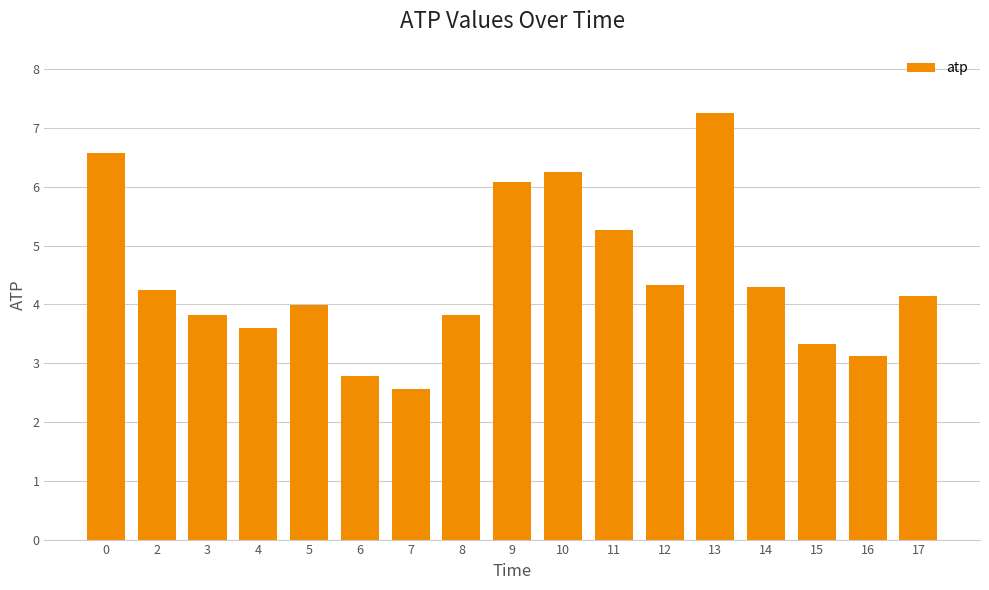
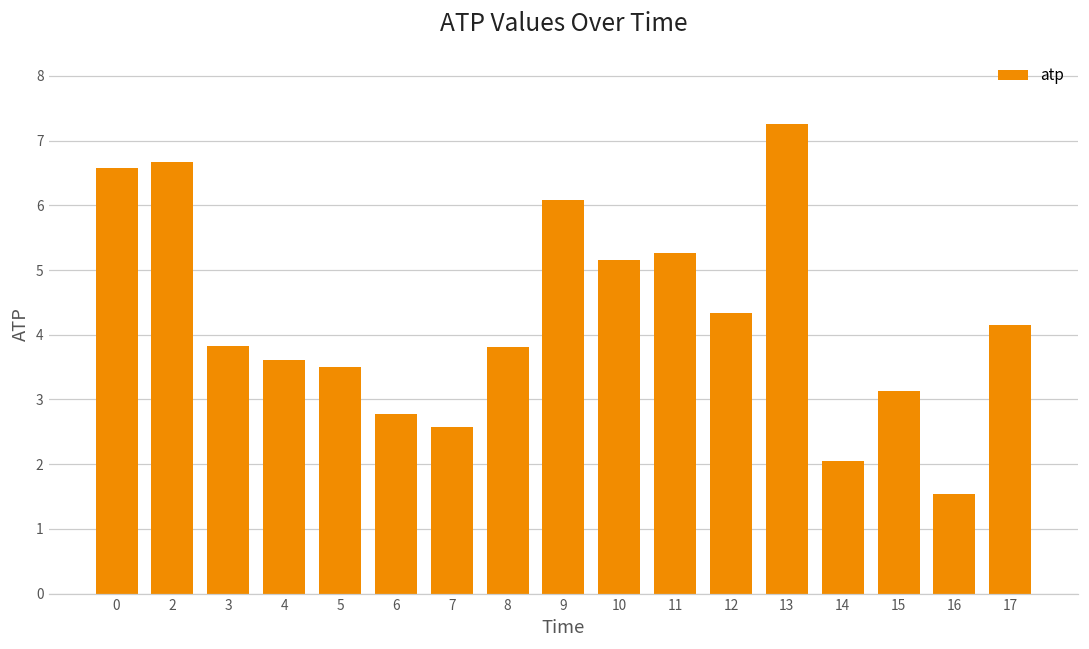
  {
    "0": 6.6,
-   "2": 4.2,
+   "2": 6.7,
    "3": 3.8,
    "4": 3.6,
-   "5": 4.0,
+   "5": 3.5,
    "6": 2.8,
    "7": 2.6,
    "8": 3.8,
    "9": 6.1,
-   "10": 6.3,
+   "10": 5.2,
    "11": 5.3,
    "12": 4.3,
    "13": 7.3,
-   "14": 4.3,
-   "15": 3.3,
-   "16": 3.1,
+   "14": 2.0,
+   "15": 3.1,
+   "16": 1.5,
    "17": 4.1
  }
